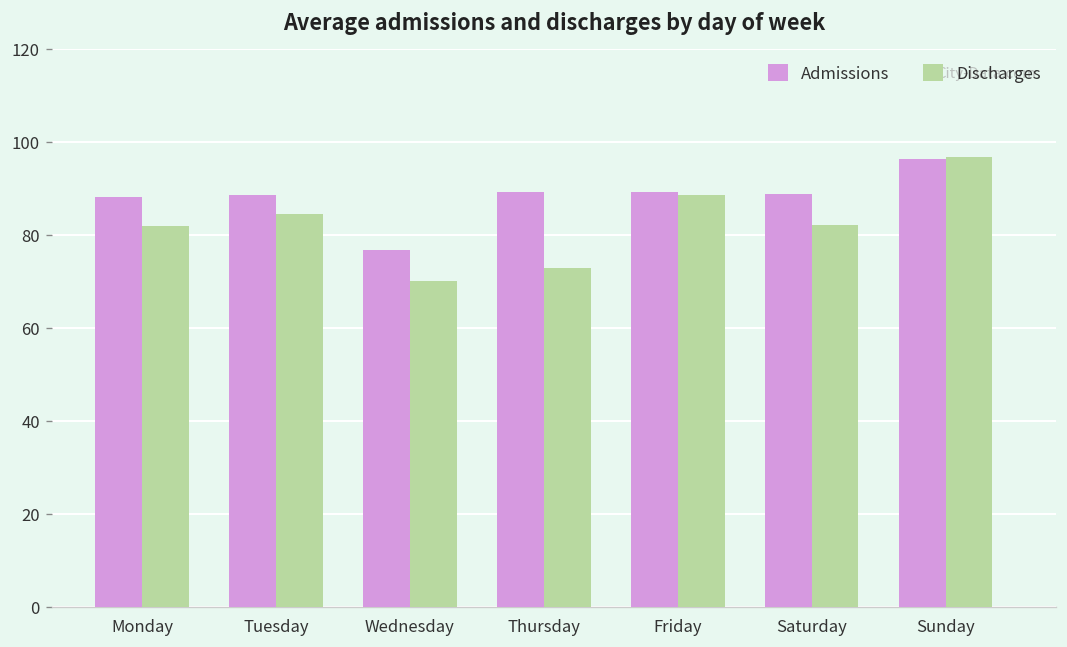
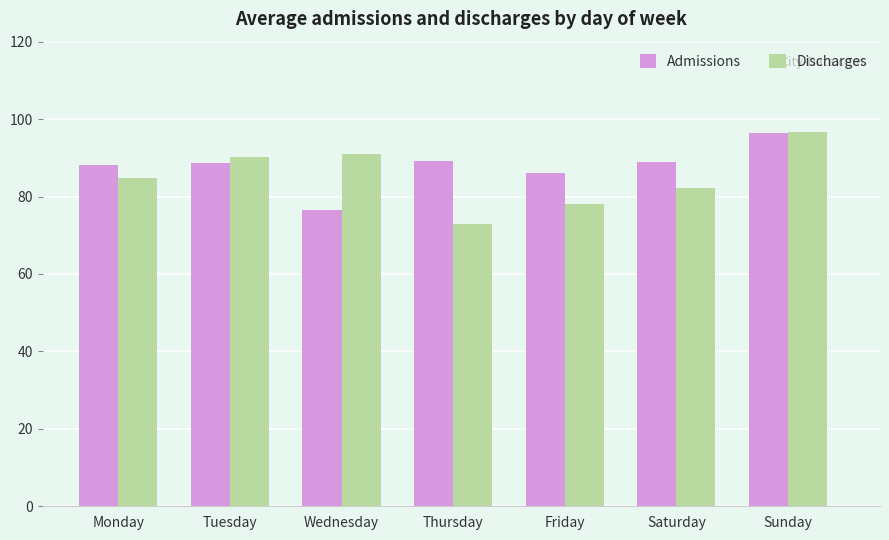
  {
    "Admissions": {
      "Monday": 88,
      "Tuesday": 89,
      "Wednesday": 77,
      "Thursday": 89,
-     "Friday": 89,
+     "Friday": 86,
      "Saturday": 89,
      "Sunday": 96
    },
    "Discharges": {
-     "Monday": 82,
-     "Tuesday": 84,
-     "Wednesday": 70,
+     "Monday": 85,
+     "Tuesday": 90,
+     "Wednesday": 91,
      "Thursday": 73,
-     "Friday": 89,
+     "Friday": 78,
      "Saturday": 82,
      "Sunday": 97
    }
  }
